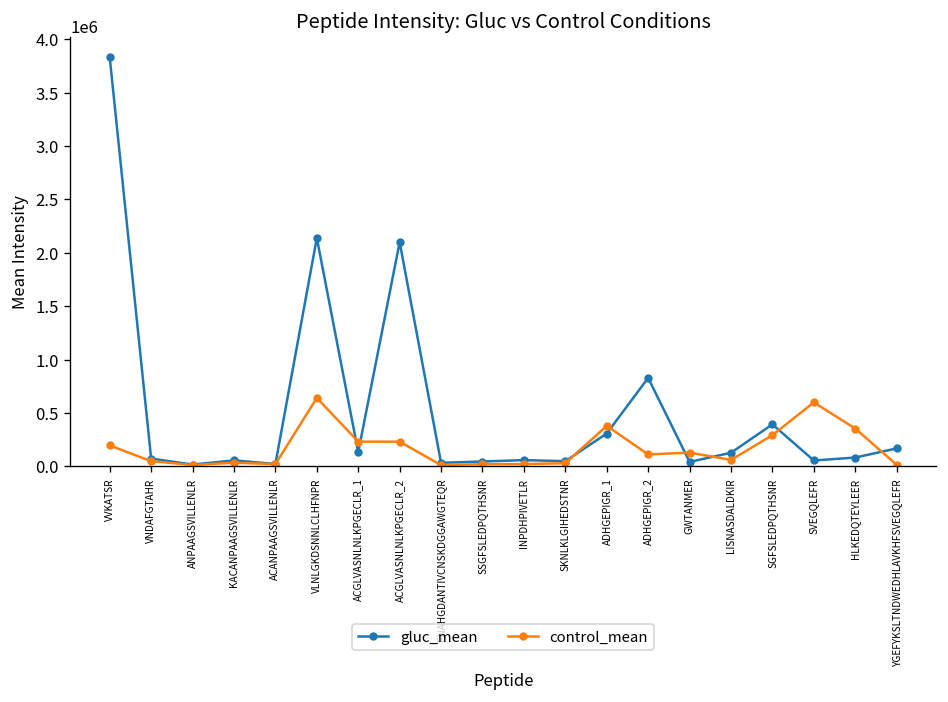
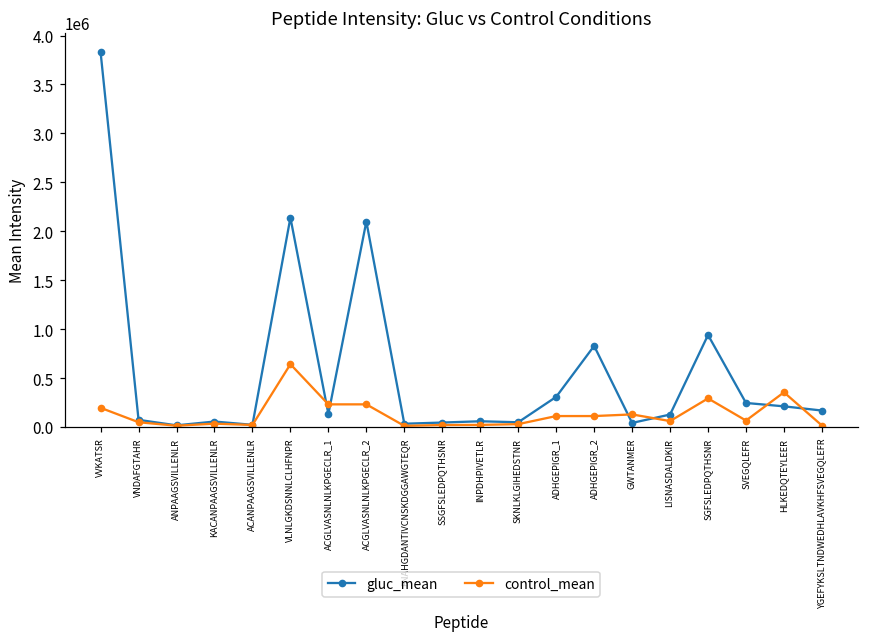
  {
    "gluc_mean": {
      "VVKATSR": 3800000,
      "VLNLGKDSNNLCLHFNPR": 2100000,
      "ACGLVASNLNLKPGECLR_1": 100000,
      "ACGLVASNLNLKPGECLR_2": 2100000,
      "INPDHPIVETLR": 100000,
      "ADHGEPIGR_1": 300000,
      "ADHGEPIGR_2": 800000,
      "GWTANMER": 0,
      "LISNASDALDKIR": 100000,
-     "SGFSLEDPQTHSNR": 400000,
-     "SVEGQLEFR": 100000,
-     "HLKEDQTEYLEER": 100000,
+     "SGFSLEDPQTHSNR": 900000,
+     "SVEGQLEFR": 200000,
+     "HLKEDQTEYLEER": 200000,
      "YGEFYKSLTNDWEDHLAVKHFSVEGQLEFR": 200000
    },
    "control_mean": {
      "VVKATSR": 200000,
      "VLNLGKDSNNLCLHFNPR": 600000,
      "ACGLVASNLNLKPGECLR_1": 200000,
      "ACGLVASNLNLKPGECLR_2": 200000,
      "INPDHPIVETLR": 0,
-     "ADHGEPIGR_1": 400000,
+     "ADHGEPIGR_1": 100000,
      "ADHGEPIGR_2": 100000,
      "GWTANMER": 100000,
      "LISNASDALDKIR": 100000,
      "SGFSLEDPQTHSNR": 300000,
-     "SVEGQLEFR": 600000,
+     "SVEGQLEFR": 100000,
      "HLKEDQTEYLEER": 400000,
      "YGEFYKSLTNDWEDHLAVKHFSVEGQLEFR": 0
    }
  }
